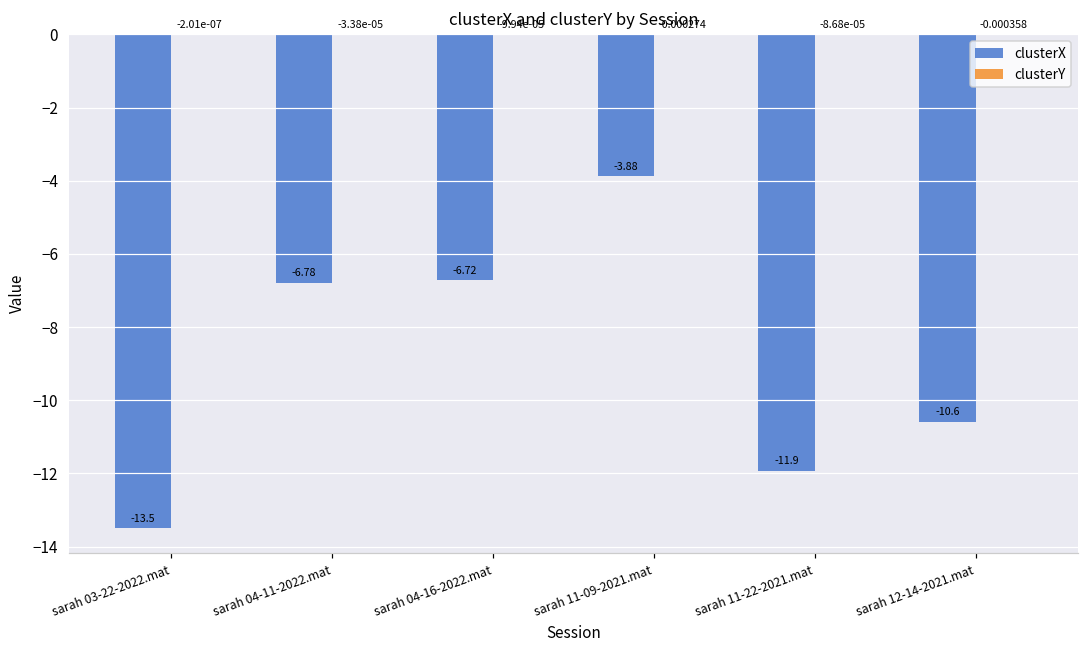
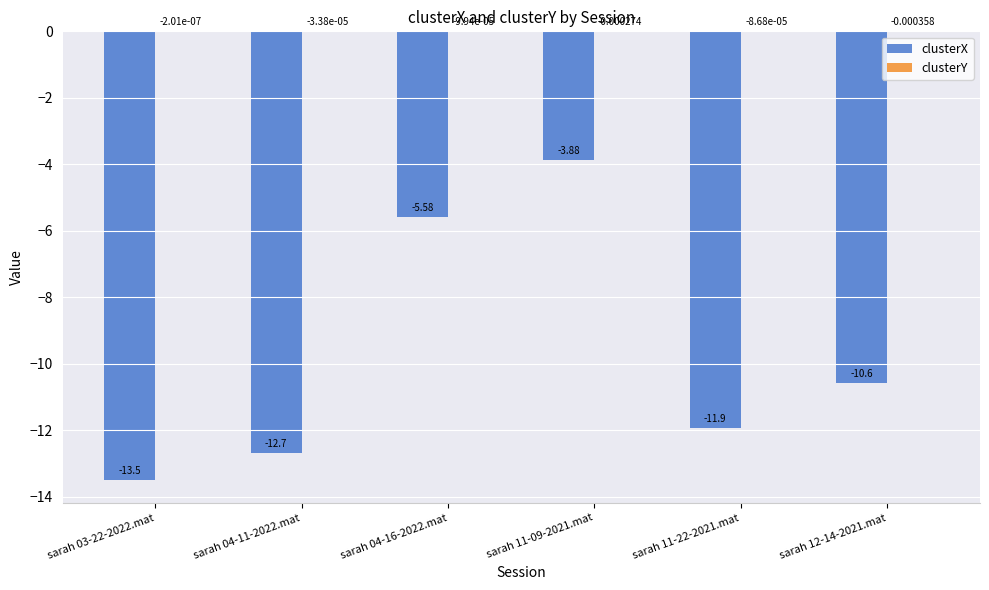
  {
    "clusterX": {
      "sarah 03-22-2022.mat": "-13.5",
-     "sarah 04-11-2022.mat": "-6.78",
-     "sarah 04-16-2022.mat": "-6.72",
+     "sarah 04-11-2022.mat": "-12.7",
+     "sarah 04-16-2022.mat": "-5.58",
      "sarah 11-09-2021.mat": "-3.88",
      "sarah 11-22-2021.mat": "-11.9",
      "sarah 12-14-2021.mat": "-10.6"
    },
    "clusterY": {
      "sarah 03-22-2022.mat": "-2.01e-07",
      "sarah 04-11-2022.mat": "-3.38e-05",
      "sarah 04-16-2022.mat": "-9.94e-05",
      "sarah 11-09-2021.mat": "-0.000274",
      "sarah 11-22-2021.mat": "-8.68e-05",
      "sarah 12-14-2021.mat": "-0.000358"
    }
  }
